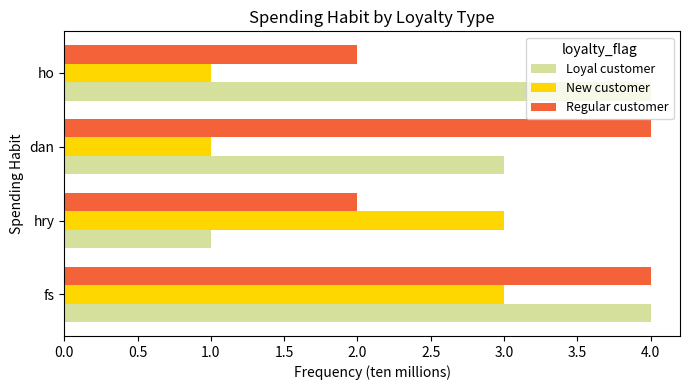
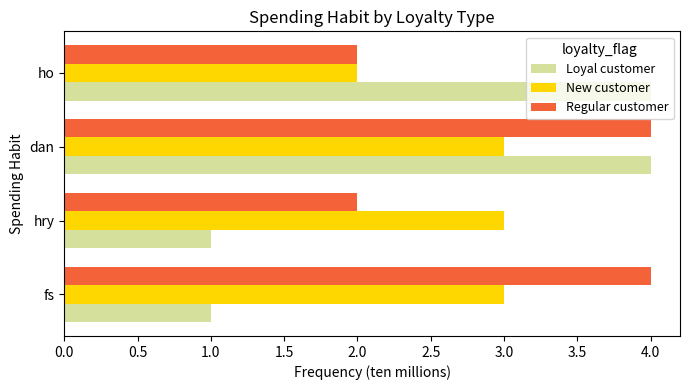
  {
    "Loyal customer": {
-     "dan": 3,
+     "dan": 4,
      "hry": 1,
-     "fs": 4
+     "fs": 1
    },
    "New customer": {
-     "ho": 1,
-     "dan": 1,
+     "ho": 2,
+     "dan": 3,
      "hry": 3,
      "fs": 3
    },
    "Regular customer": {
      "ho": 2,
      "dan": 4,
      "hry": 2,
      "fs": 4
    }
  }
